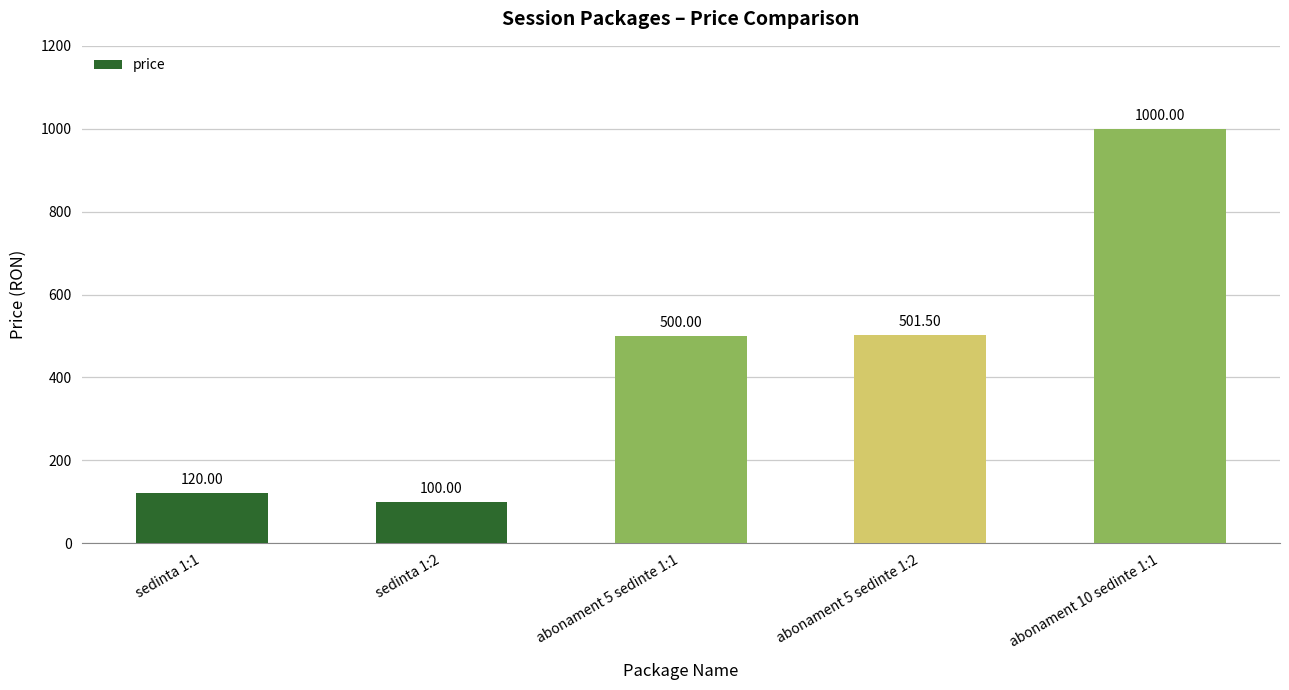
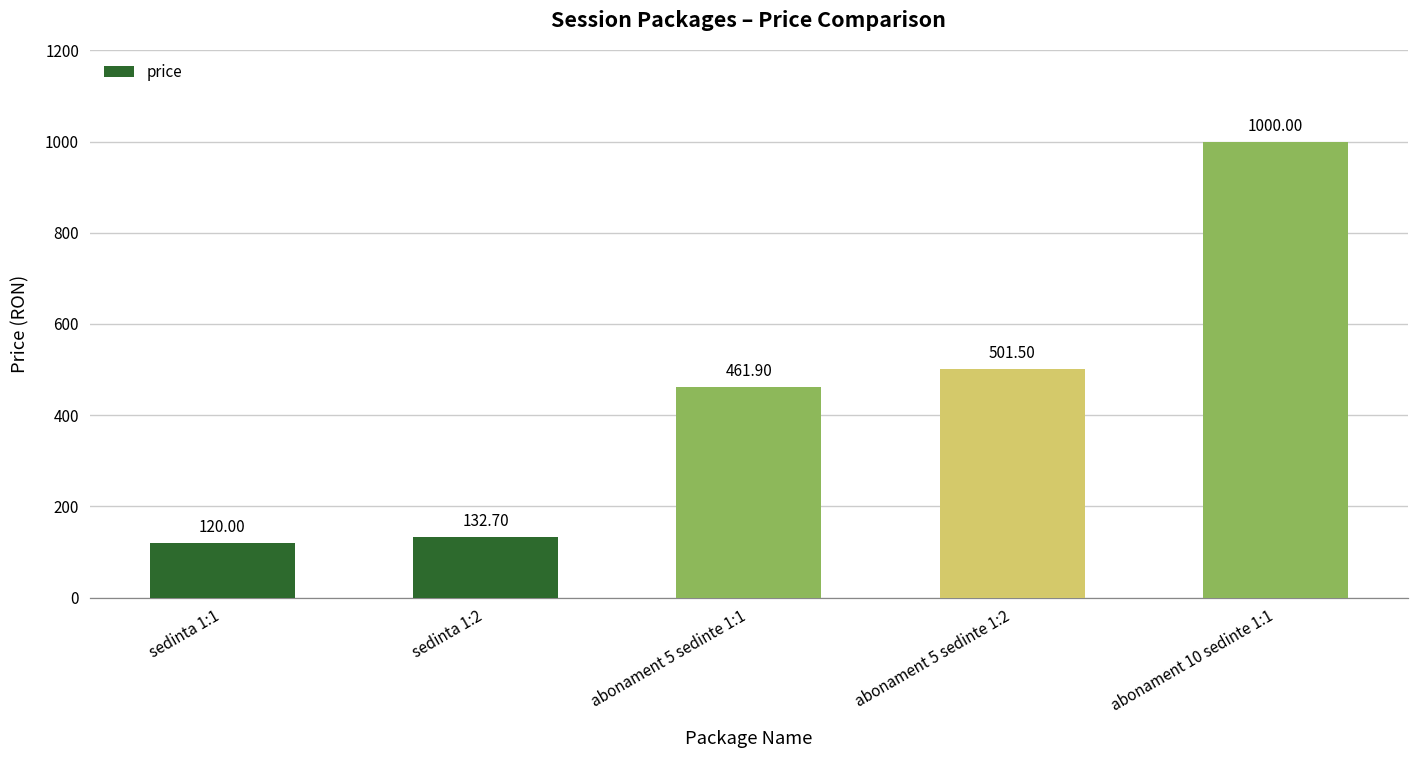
  {
    "sedinta 1:1": 120.00,
-   "sedinta 1:2": 100.00,
-   "abonament 5 sedinte 1:1": 500.00,
+   "sedinta 1:2": 132.70,
+   "abonament 5 sedinte 1:1": 461.90,
    "abonament 5 sedinte 1:2": 501.50,
    "abonament 10 sedinte 1:1": 1000.00
  }
